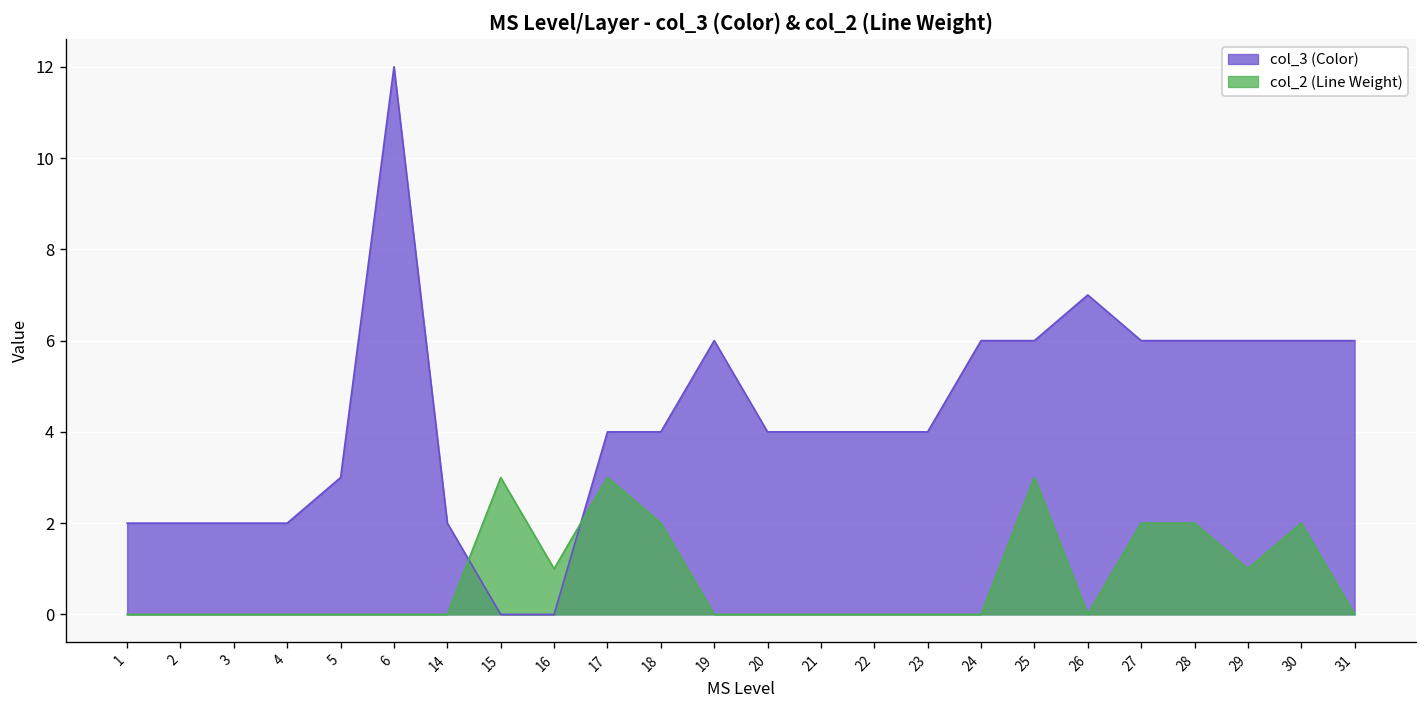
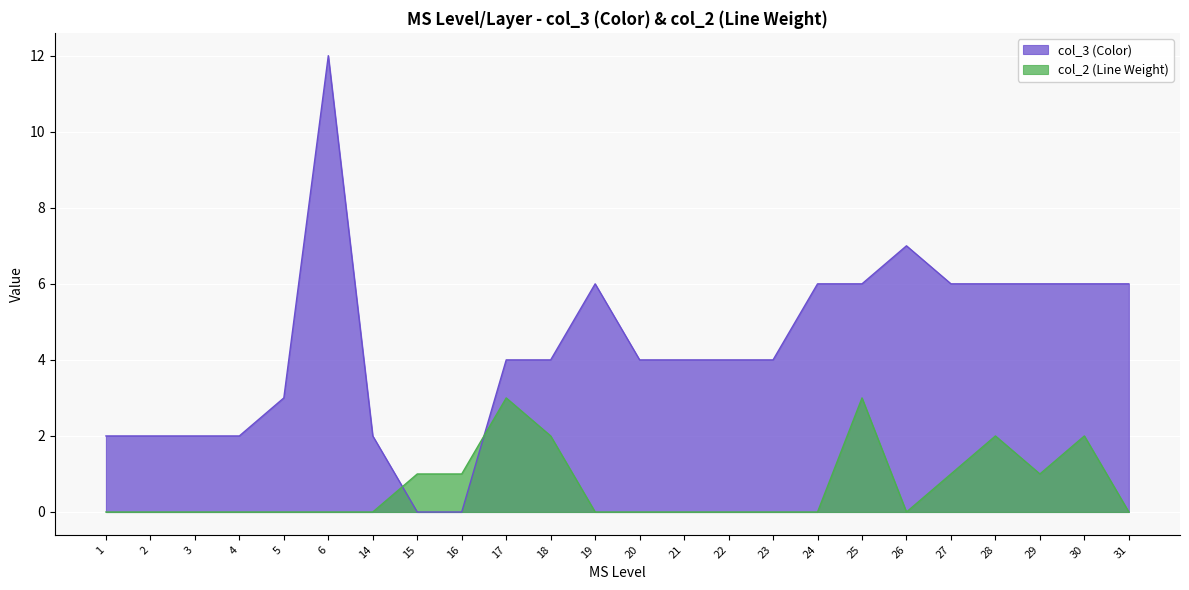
  {
    "col_3 (Color)": {
      "1": 2,
      "2": 2,
      "3": 2,
      "4": 2,
      "5": 3,
      "6": 12,
      "14": 2,
      "15": 0,
      "16": 0,
      "17": 4,
      "18": 4,
      "19": 6,
      "20": 4,
      "21": 4,
      "22": 4,
      "23": 4,
      "24": 6,
      "25": 6,
      "26": 7,
      "27": 6,
      "28": 6,
      "29": 6,
      "30": 6,
      "31": 6
    },
    "col_2 (Line Weight)": {
      "1": 0,
      "2": 0,
      "3": 0,
      "4": 0,
      "5": 0,
      "6": 0,
      "14": 0,
-     "15": 3,
+     "15": 1,
      "16": 1,
      "17": 3,
      "18": 2,
      "19": 0,
      "20": 0,
      "21": 0,
      "22": 0,
      "23": 0,
      "24": 0,
      "25": 3,
      "26": 0,
-     "27": 2,
+     "27": 1,
      "28": 2,
      "29": 1,
      "30": 2,
      "31": 0
    }
  }
